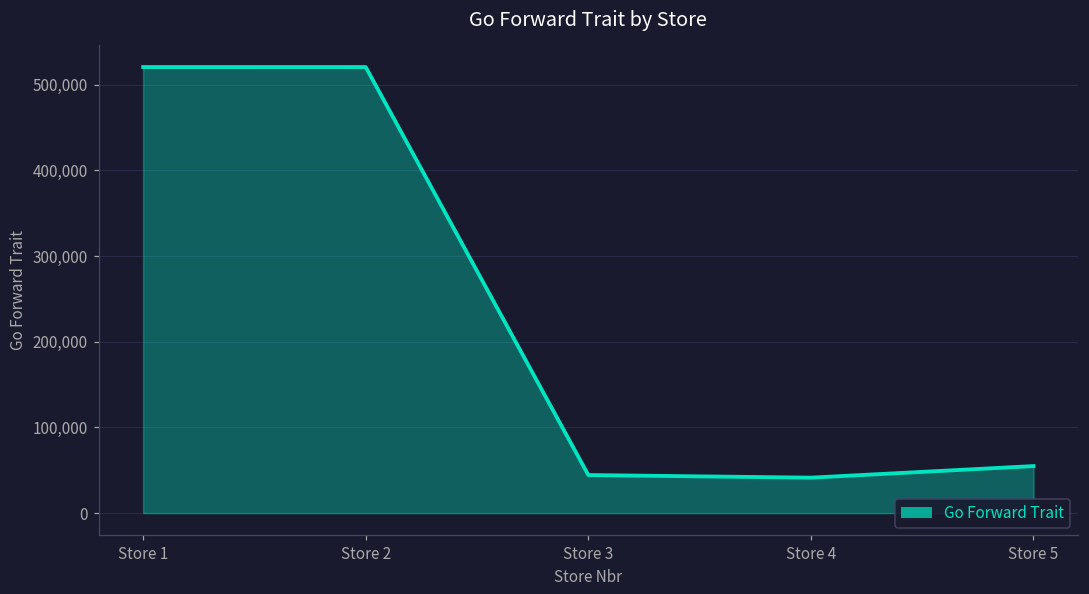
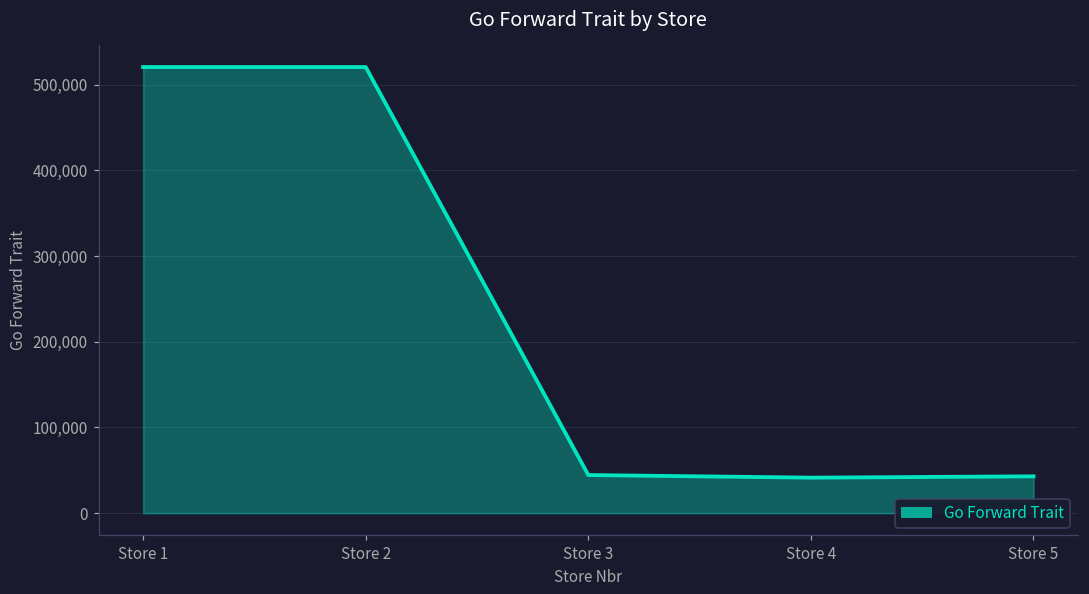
  {
    "Store 1": "520,000",
    "Store 2": "520,000",
    "Store 3": "40,000",
    "Store 4": "40,000",
-   "Store 5": "50,000"
+   "Store 5": "40,000"
  }
